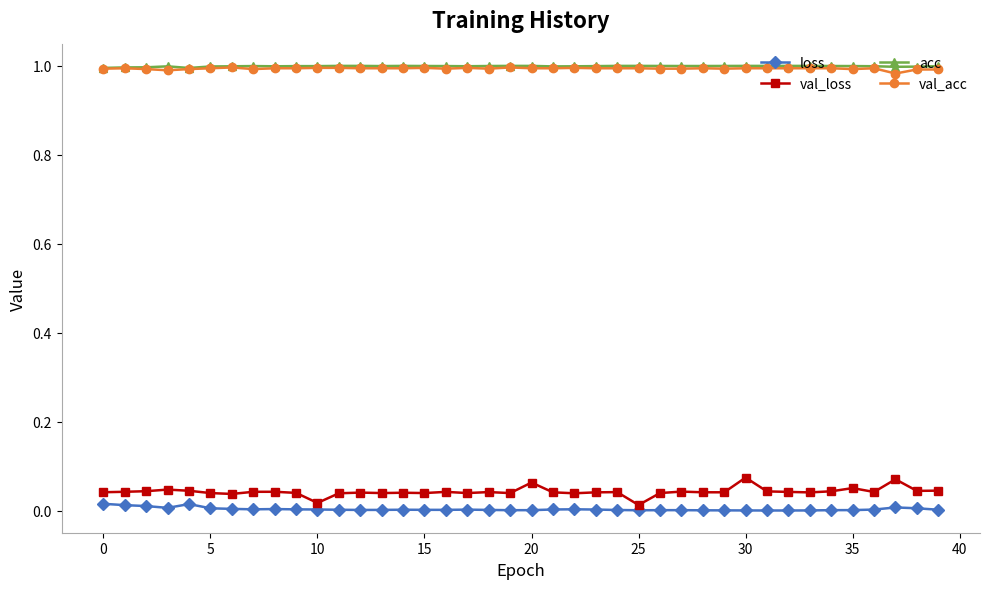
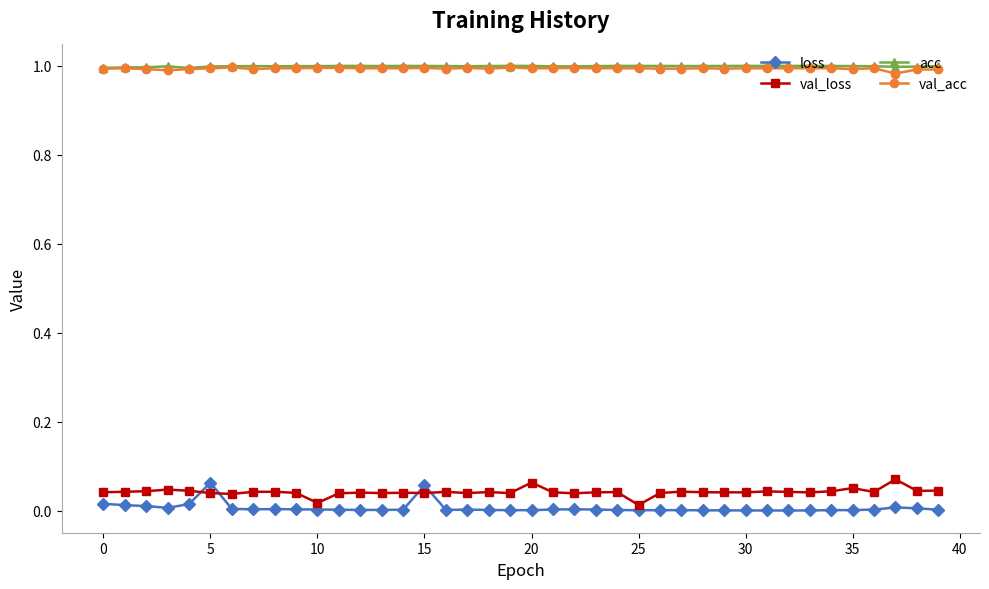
  {
    "loss": {
      "0": 0.02,
-     "5": 0.01,
+     "5": 0.06,
      "10": 0.00,
-     "15": 0.00,
+     "15": 0.06,
      "20": 0.00,
      "25": 0.00,
      "30": 0.00,
      "35": 0.00
    },
    "val_loss": {
      "0": 0.04,
      "5": 0.04,
      "10": 0.02,
      "15": 0.04,
      "20": 0.06,
      "25": 0.01,
-     "30": 0.07,
+     "30": 0.04,
      "35": 0.05
    },
    "acc": {
      "35": 1.00
    },
    "val_acc": {
      "35": 0.99
    }
  }
